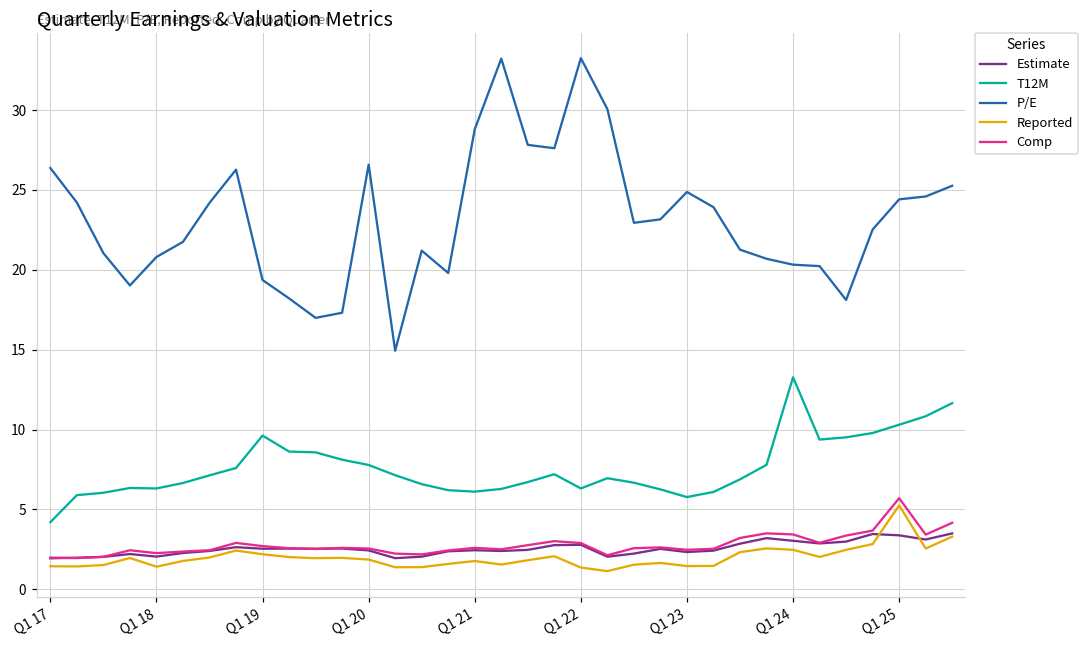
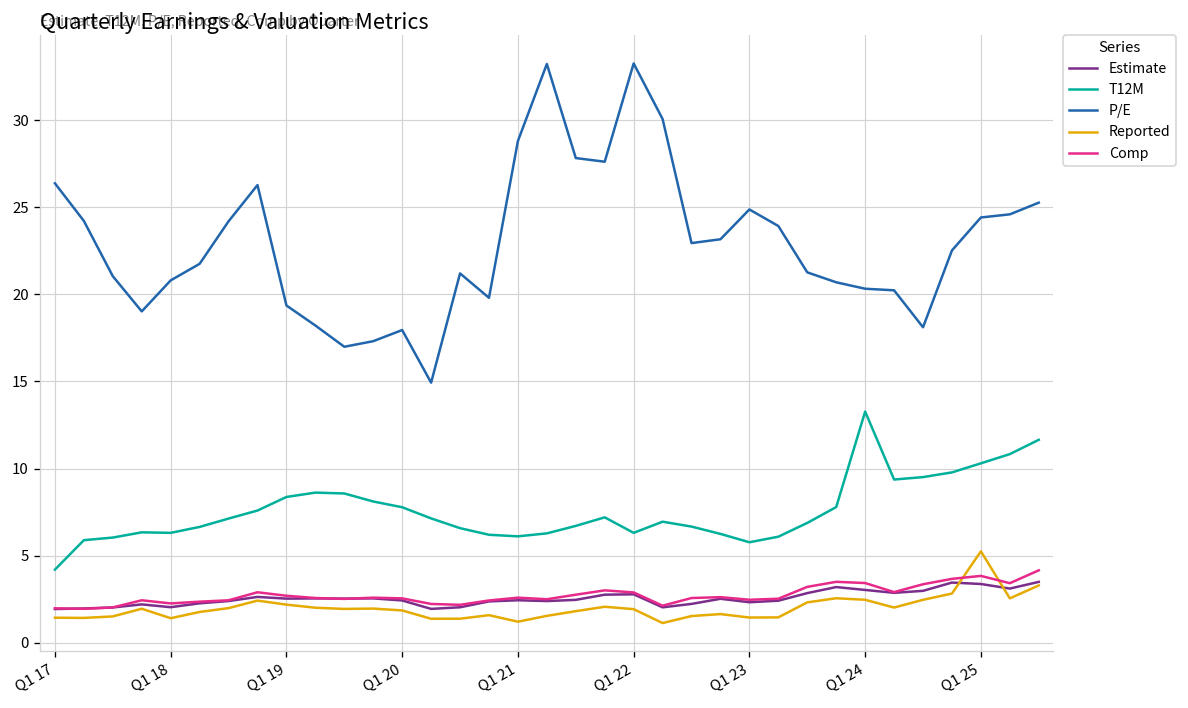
  {
    "Estimate": {
      "Q1 18": 2.0,
      "Q1 24": 3.0,
      "Q1 25": 3.4
    },
    "T12M": {
      "Q1 17": 4.2,
      "Q1 18": 6.3,
-     "Q1 19": 9.6,
+     "Q1 19": 8.4,
      "Q1 20": 7.8,
      "Q1 21": 6.1,
      "Q1 22": 6.3,
      "Q1 23": 5.8,
      "Q1 24": 13.3,
      "Q1 25": 10.3
    },
    "P/E": {
      "Q1 17": 26.4,
      "Q1 18": 20.8,
      "Q1 19": 19.4,
-     "Q1 20": 26.6,
+     "Q1 20": 18.0,
      "Q1 21": 28.8,
      "Q1 22": 33.3,
      "Q1 23": 24.9,
      "Q1 24": 20.3,
      "Q1 25": 24.4
    },
    "Reported": {
      "Q1 17": 1.4,
      "Q1 18": 1.4,
      "Q1 19": 2.2,
      "Q1 20": 1.9,
-     "Q1 21": 1.8,
-     "Q1 22": 1.4,
+     "Q1 21": 1.2,
+     "Q1 22": 1.9,
      "Q1 23": 1.5,
      "Q1 24": 2.5,
      "Q1 25": 5.3
    },
    "Comp": {
      "Q1 18": 2.3,
      "Q1 24": 3.4,
-     "Q1 25": 5.7
+     "Q1 25": 3.8
    }
  }
